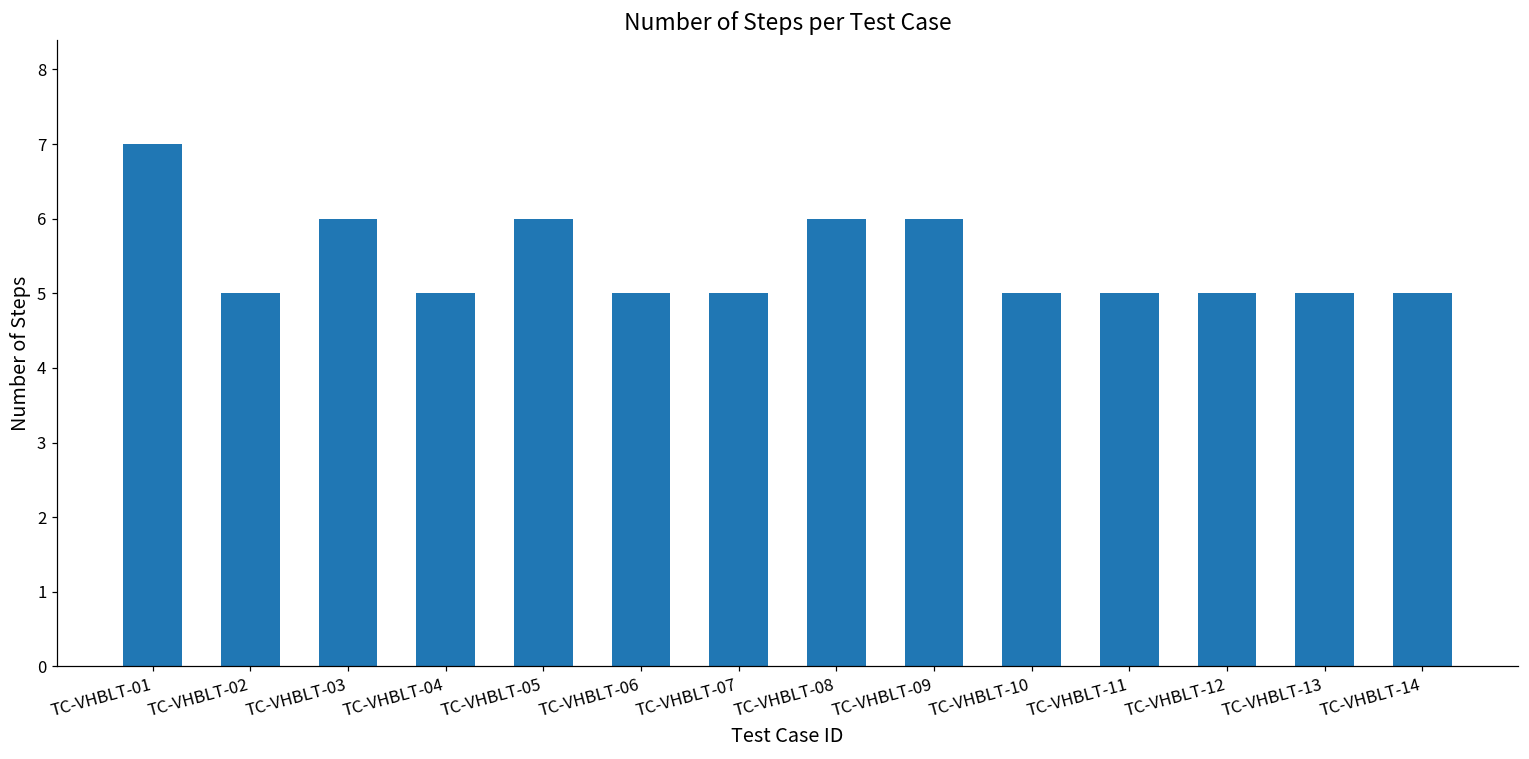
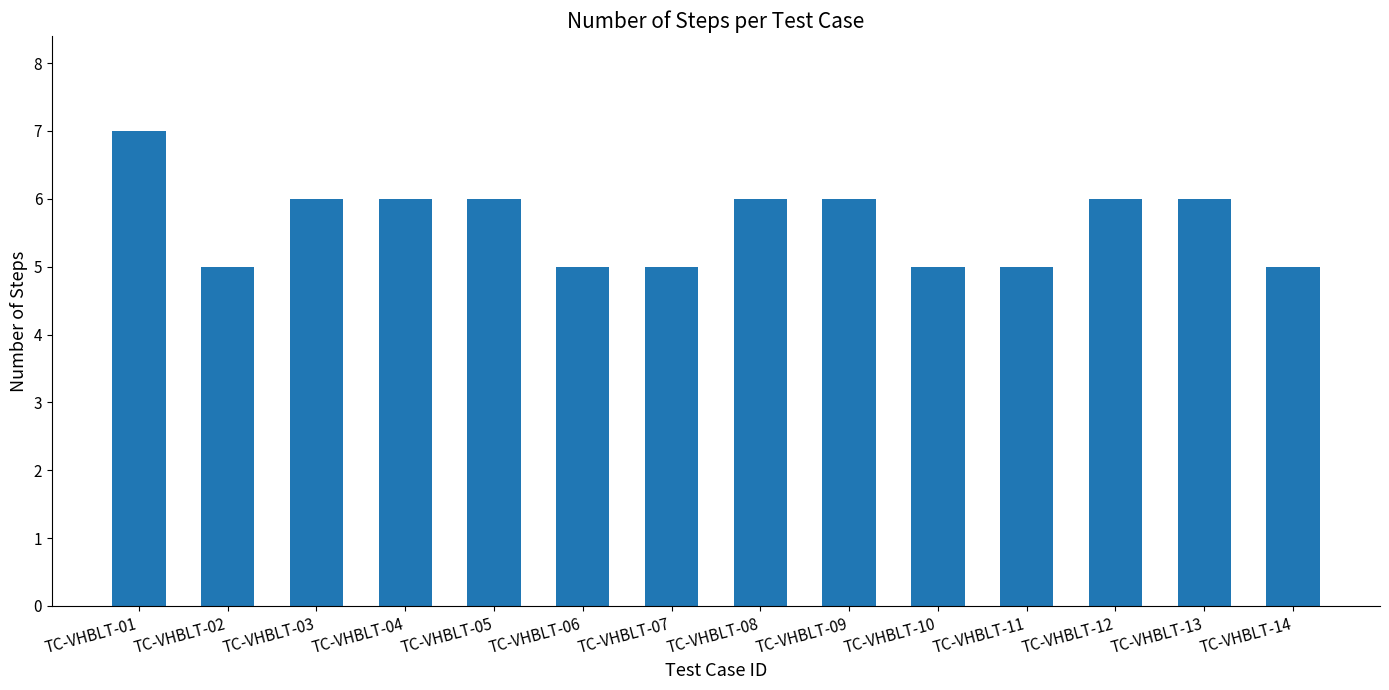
  {
    "TC-VHBLT-01": 7,
    "TC-VHBLT-02": 5,
    "TC-VHBLT-03": 6,
-   "TC-VHBLT-04": 5,
+   "TC-VHBLT-04": 6,
    "TC-VHBLT-05": 6,
    "TC-VHBLT-06": 5,
    "TC-VHBLT-07": 5,
    "TC-VHBLT-08": 6,
    "TC-VHBLT-09": 6,
    "TC-VHBLT-10": 5,
    "TC-VHBLT-11": 5,
-   "TC-VHBLT-12": 5,
-   "TC-VHBLT-13": 5,
+   "TC-VHBLT-12": 6,
+   "TC-VHBLT-13": 6,
    "TC-VHBLT-14": 5
  }
